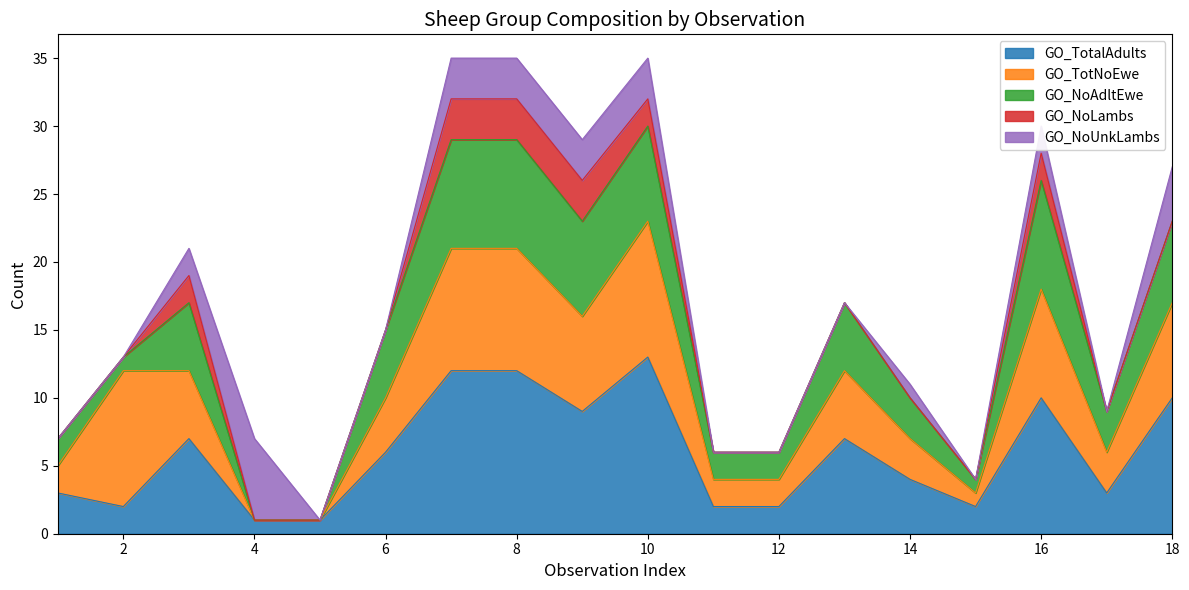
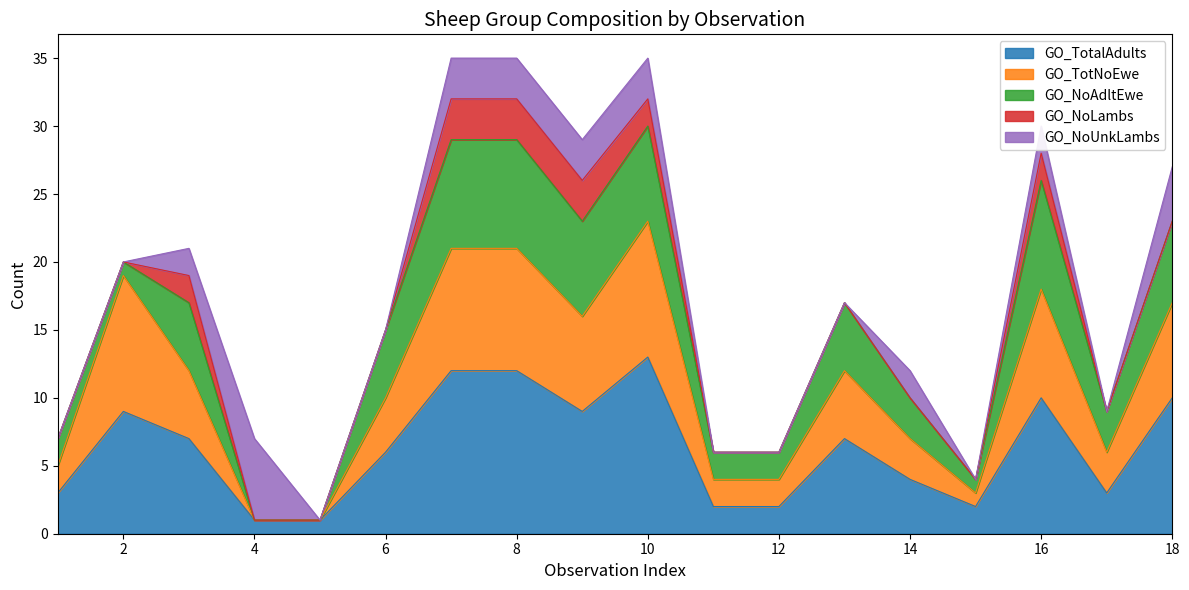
  {
    "GO_TotalAdults": {
-     "2": 2,
+     "2": 9,
      "6": 6,
      "8": 12,
      "10": 13,
      "12": 2,
      "14": 4,
      "16": 10,
      "18": 10
    },
    "GO_TotNoEwe": {
      "2": 10,
      "6": 4,
      "8": 9,
      "10": 10,
      "12": 2,
      "14": 3,
      "16": 8,
      "18": 7
    },
    "GO_NoAdltEwe": {
      "8": 8,
      "10": 7,
      "16": 8
    },
    "GO_NoLambs": {
      "8": 3,
      "10": 2,
      "16": 2
    },
    "GO_NoUnkLambs": {
      "4": 6,
      "8": 3,
      "10": 3,
-     "14": 1,
+     "14": 2,
      "18": 4
    }
  }
